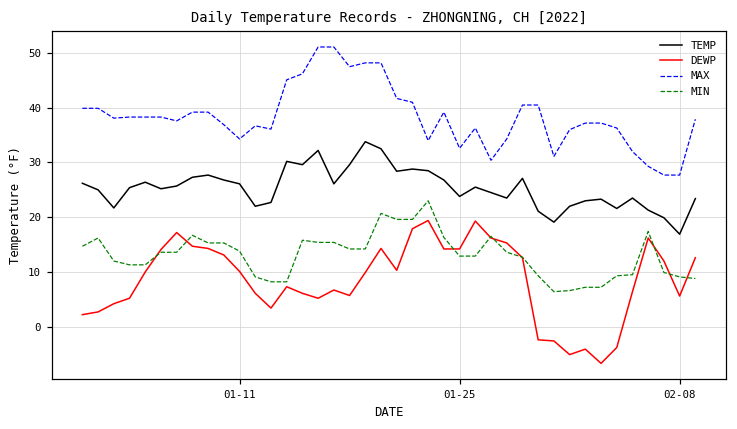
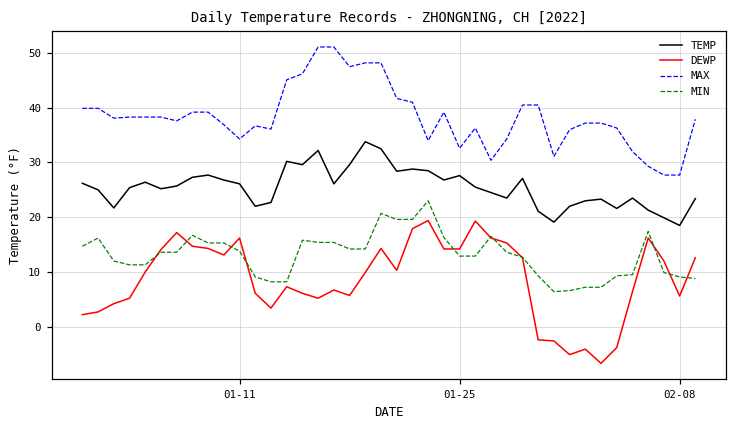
  {
    "TEMP": {
      "01-11": 26,
-     "01-25": 24,
-     "02-08": 17
+     "01-25": 28,
+     "02-08": 19
    },
    "DEWP": {
-     "01-11": 10,
+     "01-11": 16,
      "01-25": 14,
      "02-08": 6
    },
    "MAX": {
      "01-11": 34,
      "01-25": 33,
      "02-08": 28
    },
    "MIN": {
      "01-11": 14,
      "01-25": 13,
      "02-08": 9
    }
  }
